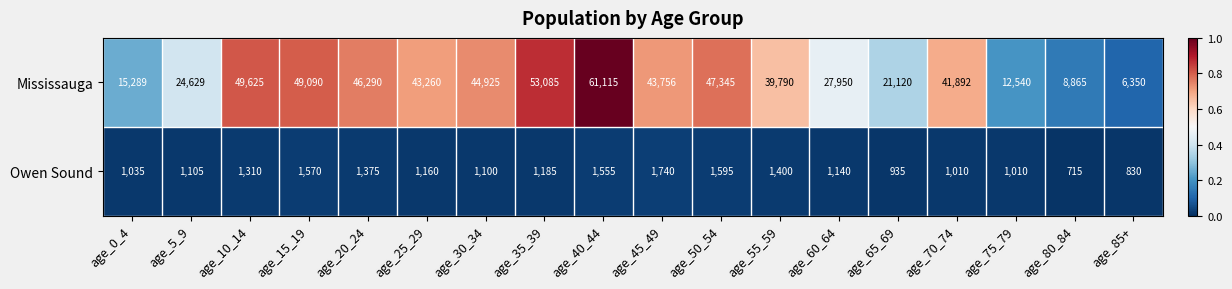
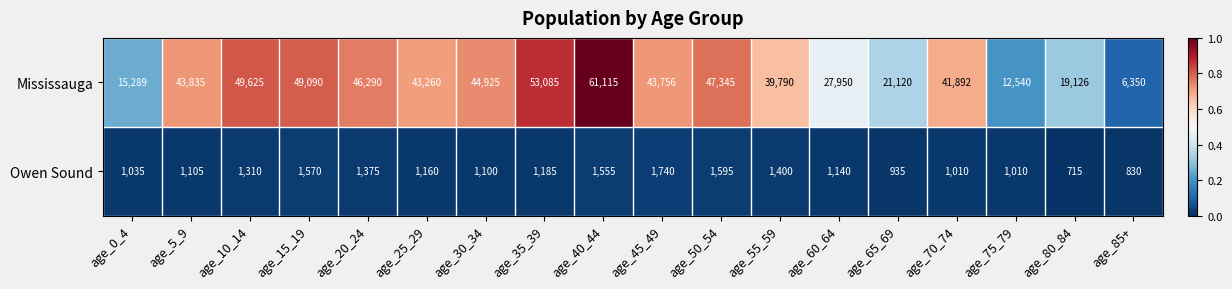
  {
    "Mississauga": {
      "age_0_4": "15,289",
-     "age_5_9": "24,629",
+     "age_5_9": "43,835",
      "age_10_14": "49,625",
      "age_15_19": "49,090",
      "age_20_24": "46,290",
      "age_25_29": "43,260",
      "age_30_34": "44,925",
      "age_35_39": "53,085",
      "age_40_44": "61,115",
      "age_45_49": "43,756",
      "age_50_54": "47,345",
      "age_55_59": "39,790",
      "age_60_64": "27,950",
      "age_65_69": "21,120",
      "age_70_74": "41,892",
      "age_75_79": "12,540",
-     "age_80_84": "8,865",
+     "age_80_84": "19,126",
      "age_85+": "6,350"
    },
    "Owen Sound": {
      "age_0_4": "1,035",
      "age_5_9": "1,105",
      "age_10_14": "1,310",
      "age_15_19": "1,570",
      "age_20_24": "1,375",
      "age_25_29": "1,160",
      "age_30_34": "1,100",
      "age_35_39": "1,185",
      "age_40_44": "1,555",
      "age_45_49": "1,740",
      "age_50_54": "1,595",
      "age_55_59": "1,400",
      "age_60_64": "1,140",
      "age_65_69": "935",
      "age_70_74": "1,010",
      "age_75_79": "1,010",
      "age_80_84": "715",
      "age_85+": "830"
    }
  }
